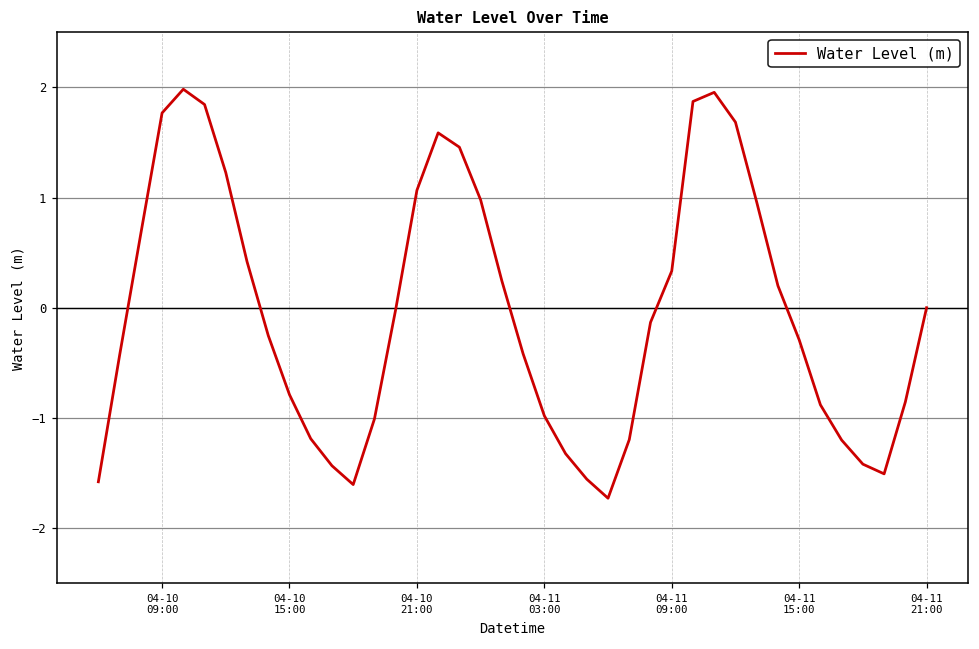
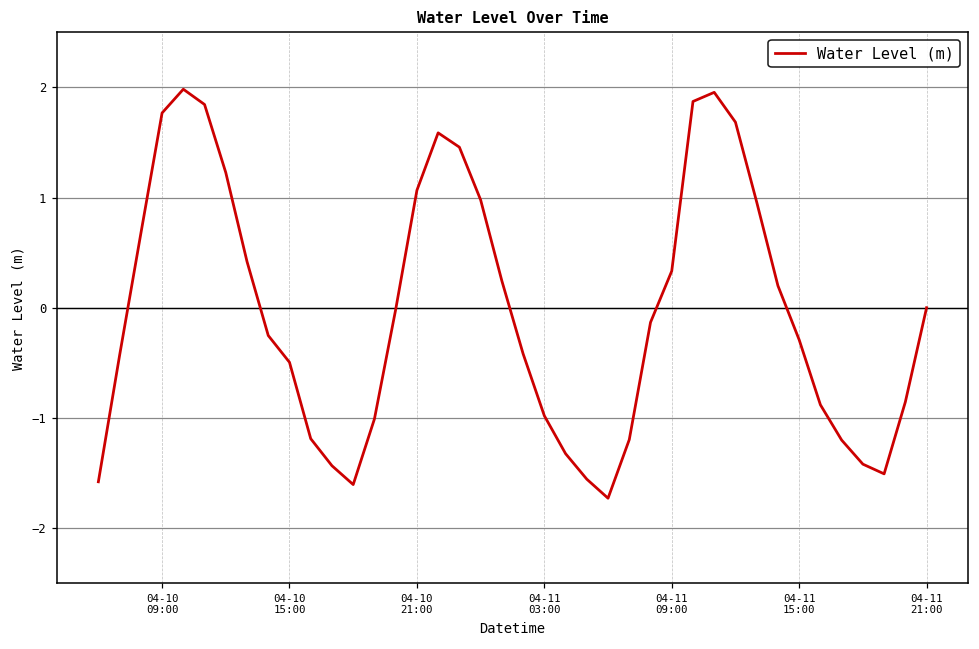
  {
    "04-10 09:00": 1.77,
-   "04-10 15:00": -0.79,
+   "04-10 15:00": -0.50,
    "04-10 21:00": 1.07,
    "04-11 03:00": -0.98,
    "04-11 09:00": 0.33,
    "04-11 15:00": -0.29,
    "04-11 21:00": 0.00
  }
